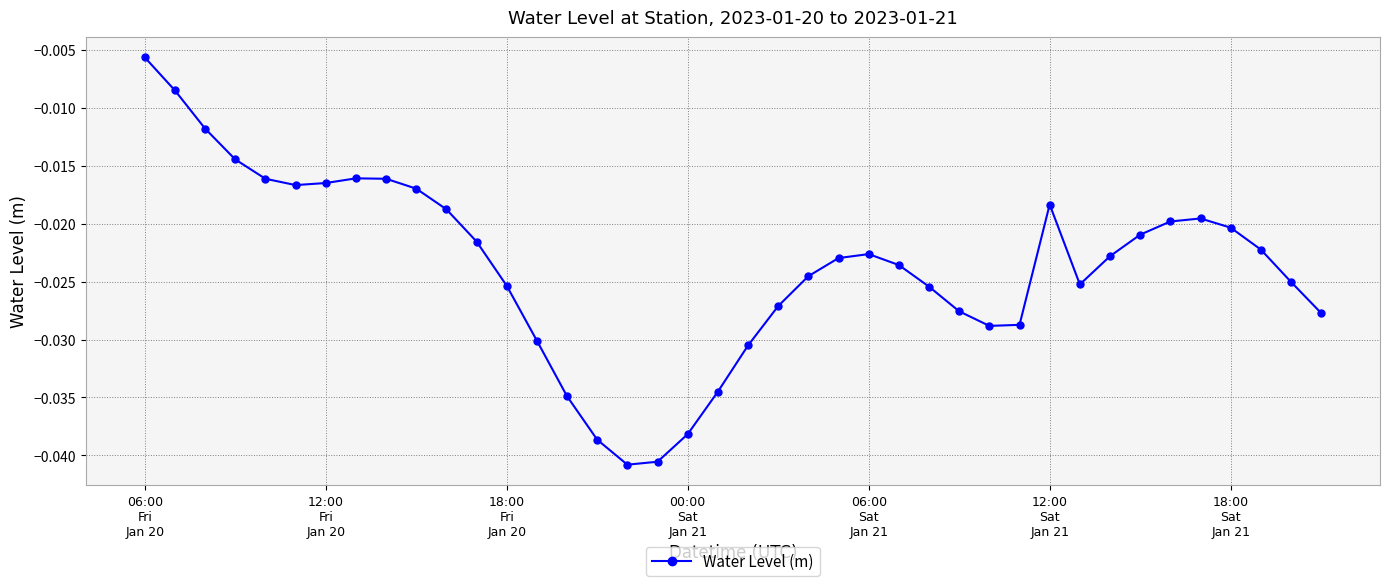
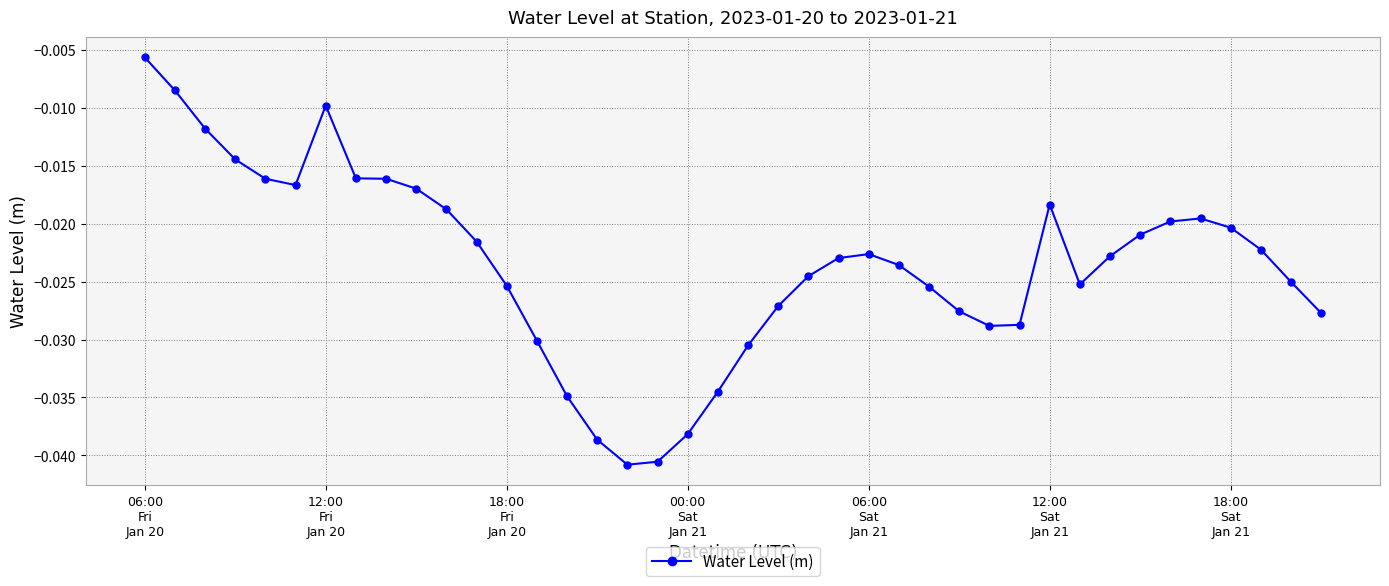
  {
    "06:00 Fri Jan 20": -0.0057,
-   "12:00 Fri Jan 20": -0.0165,
+   "12:00 Fri Jan 20": -0.0098,
    "18:00 Fri Jan 20": -0.0254,
    "00:00 Sat Jan 21": -0.0382,
    "06:00 Sat Jan 21": -0.0226,
    "12:00 Sat Jan 21": -0.0184,
    "18:00 Sat Jan 21": -0.0204
  }
